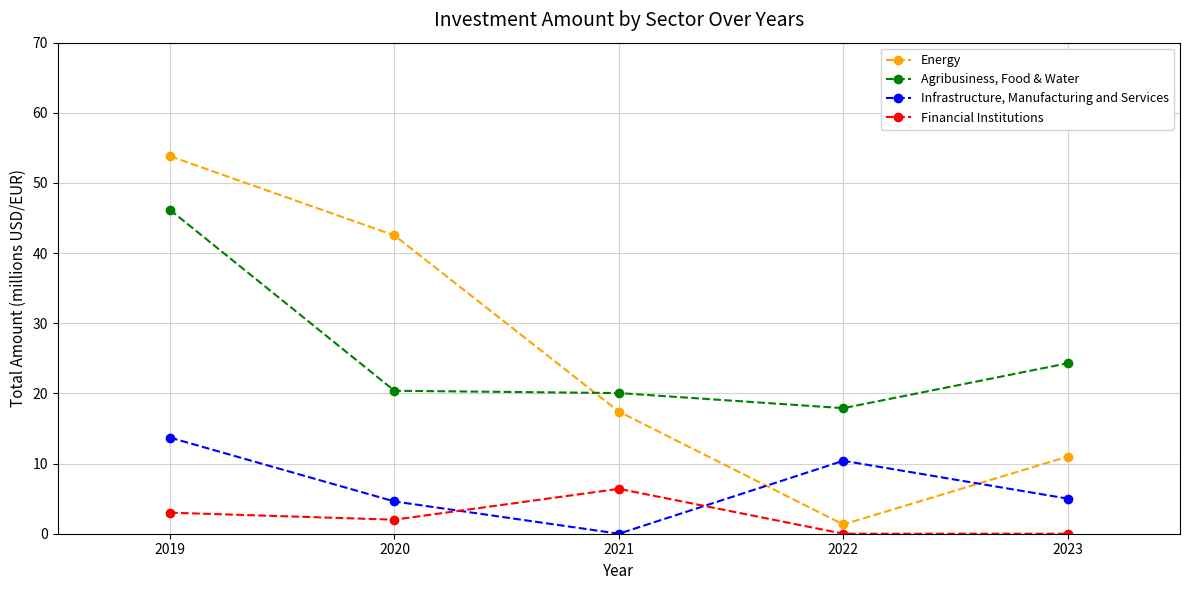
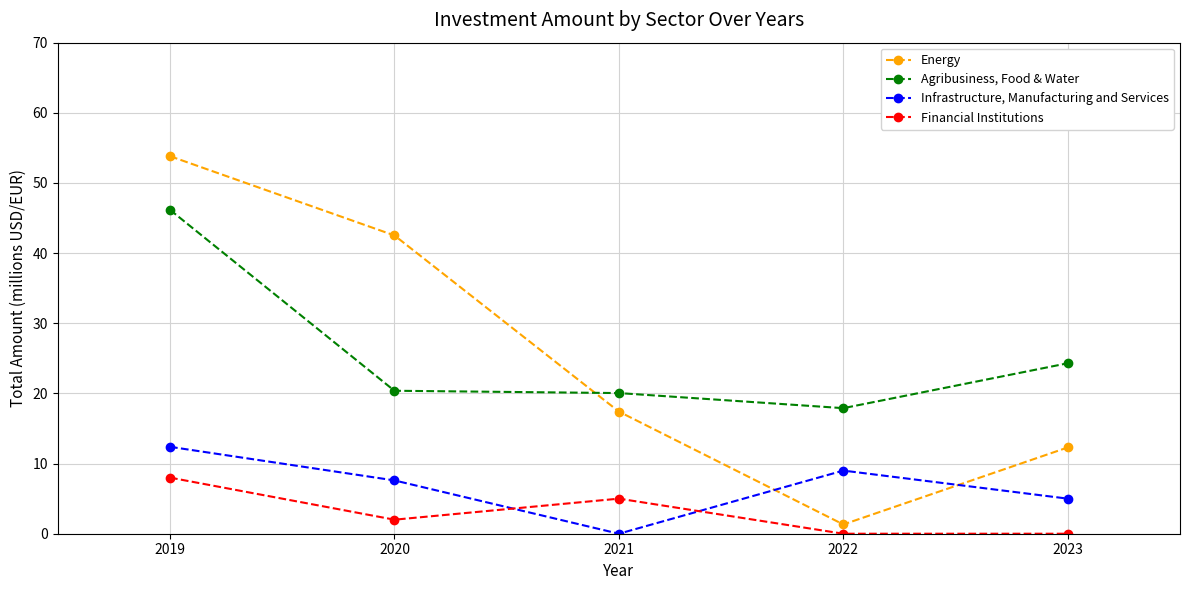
  {
    "Energy": {
      "2019": 54,
      "2020": 43,
      "2021": 17,
      "2022": 1,
-     "2023": 11
+     "2023": 12
    },
    "Agribusiness, Food & Water": {
      "2019": 46,
      "2020": 20,
      "2021": 20,
      "2022": 18,
      "2023": 24
    },
    "Infrastructure, Manufacturing and Services": {
-     "2019": 14,
-     "2020": 5,
+     "2019": 12,
+     "2020": 8,
      "2021": 0,
-     "2022": 10,
+     "2022": 9,
      "2023": 5
    },
    "Financial Institutions": {
-     "2019": 3,
+     "2019": 8,
      "2020": 2,
-     "2021": 6,
+     "2021": 5,
      "2022": 0,
      "2023": 0
    }
  }
